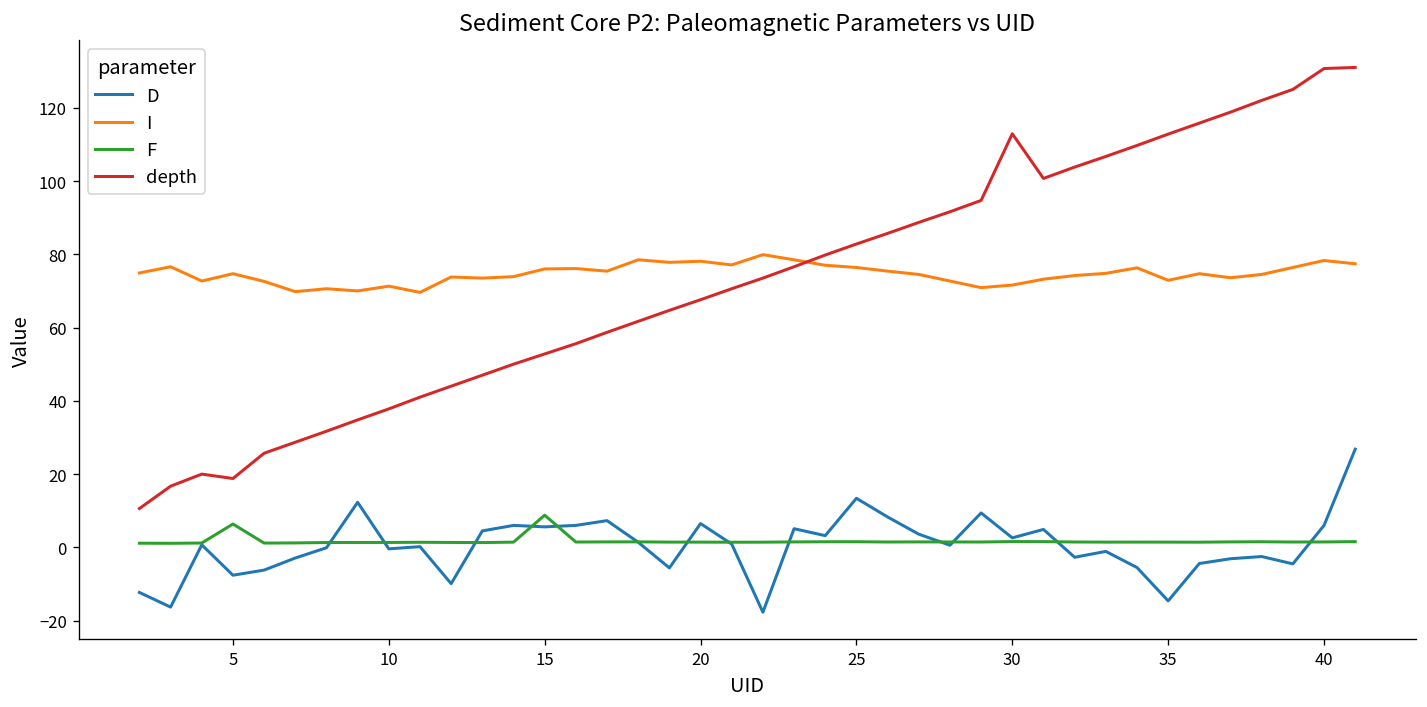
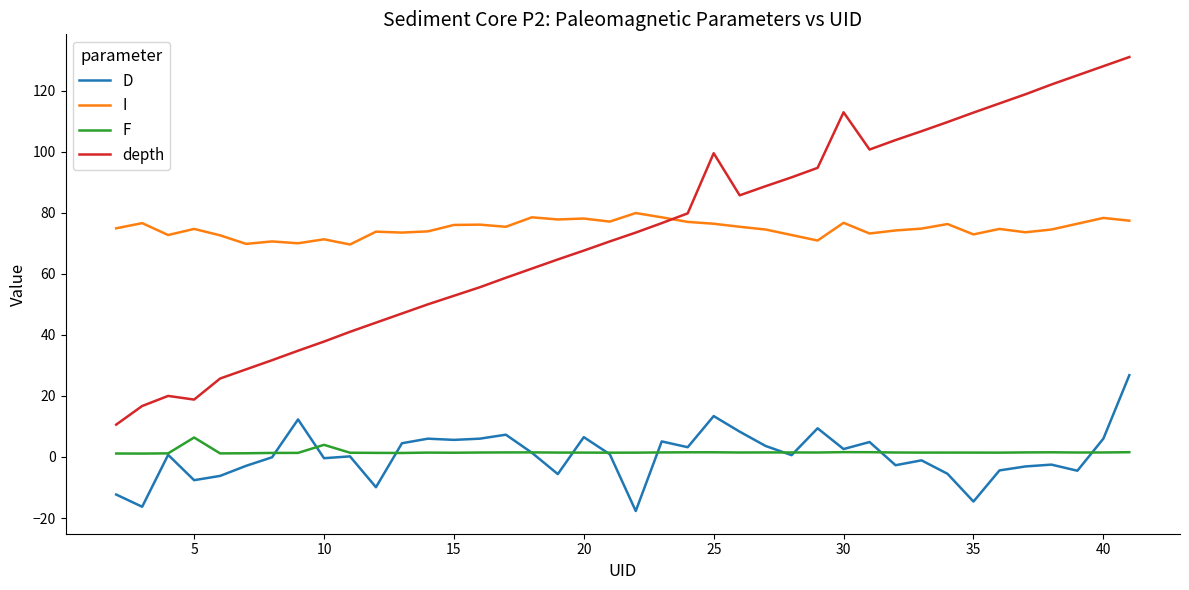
  {
    "D": {
      "5": -8,
      "10": 0,
      "15": 6,
      "20": 7,
      "25": 13,
      "30": 3,
      "35": -15,
      "40": 6
    },
    "I": {
      "5": 75,
      "10": 71,
      "15": 76,
      "20": 78,
      "25": 76,
-     "30": 72,
+     "30": 77,
      "35": 73,
      "40": 78
    },
    "F": {
      "5": 6,
-     "10": 1,
-     "15": 9,
+     "10": 4,
+     "15": 1,
      "20": 1,
      "25": 2,
      "30": 2,
      "35": 1,
      "40": 1
    },
    "depth": {
      "5": 19,
      "10": 38,
      "15": 53,
      "20": 68,
-     "25": 83,
+     "25": 100,
      "30": 113,
      "35": 113,
-     "40": 131
+     "40": 128
    }
  }
